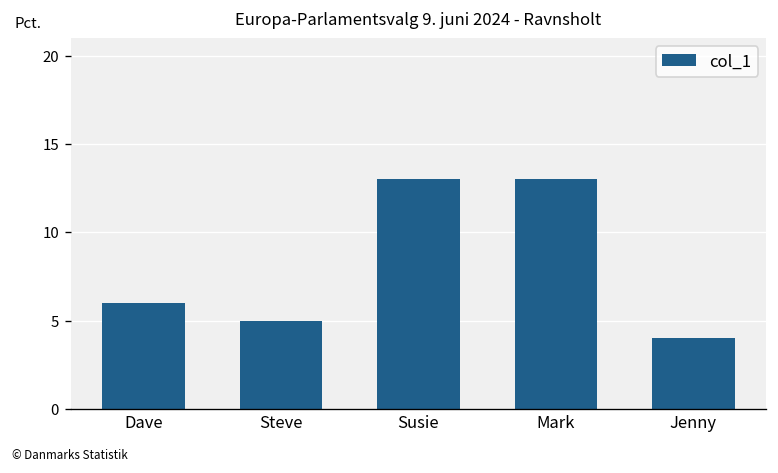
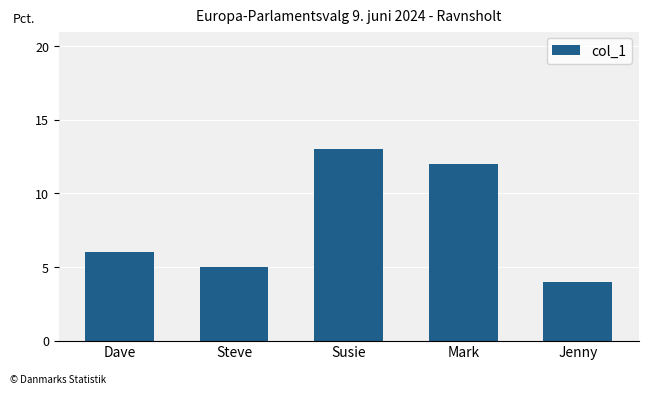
  {
    "Dave": 6,
    "Steve": 5,
    "Susie": 13,
-   "Mark": 13,
+   "Mark": 12,
    "Jenny": 4
  }
